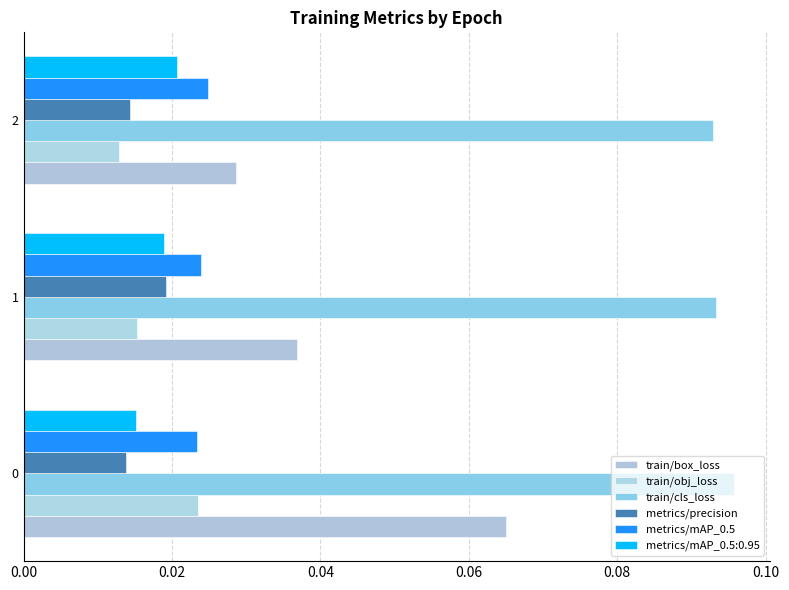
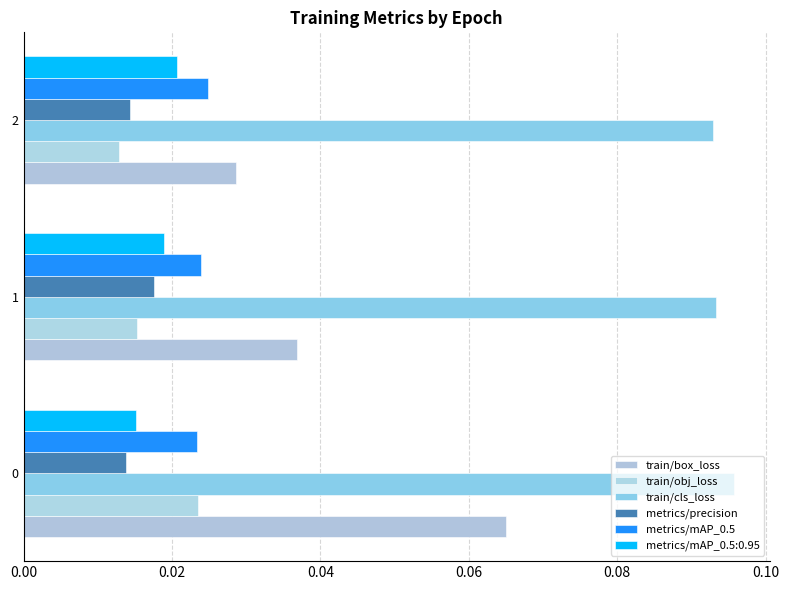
  {
    "metrics/precision": {
      "2": 0.014,
-     "1": 0.019,
+     "1": 0.018,
      "0": 0.014
    }
  }
